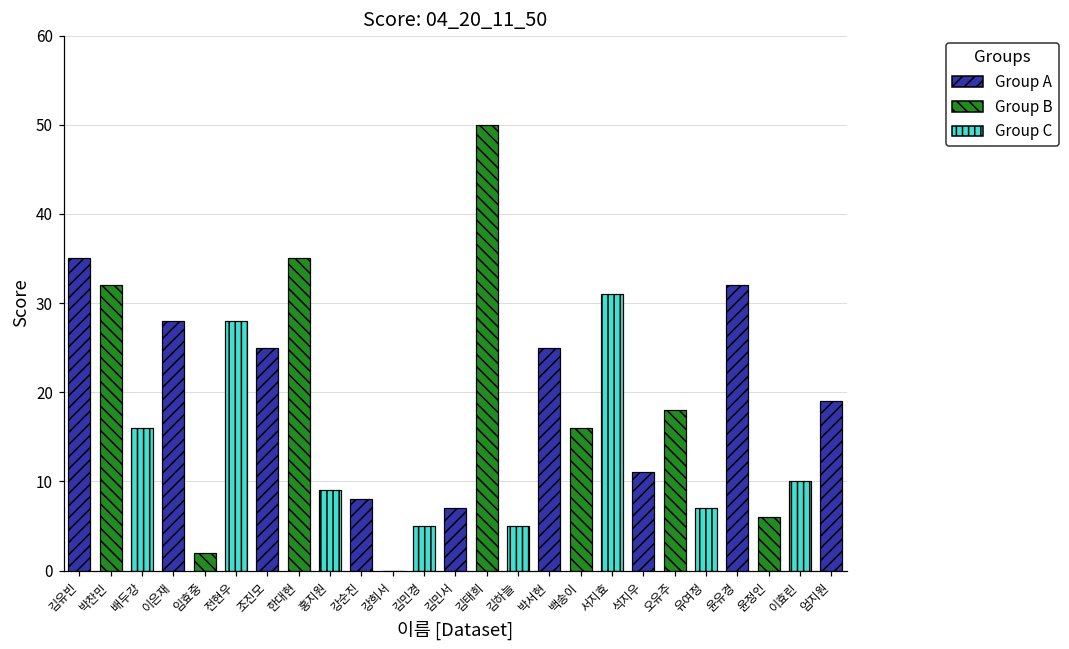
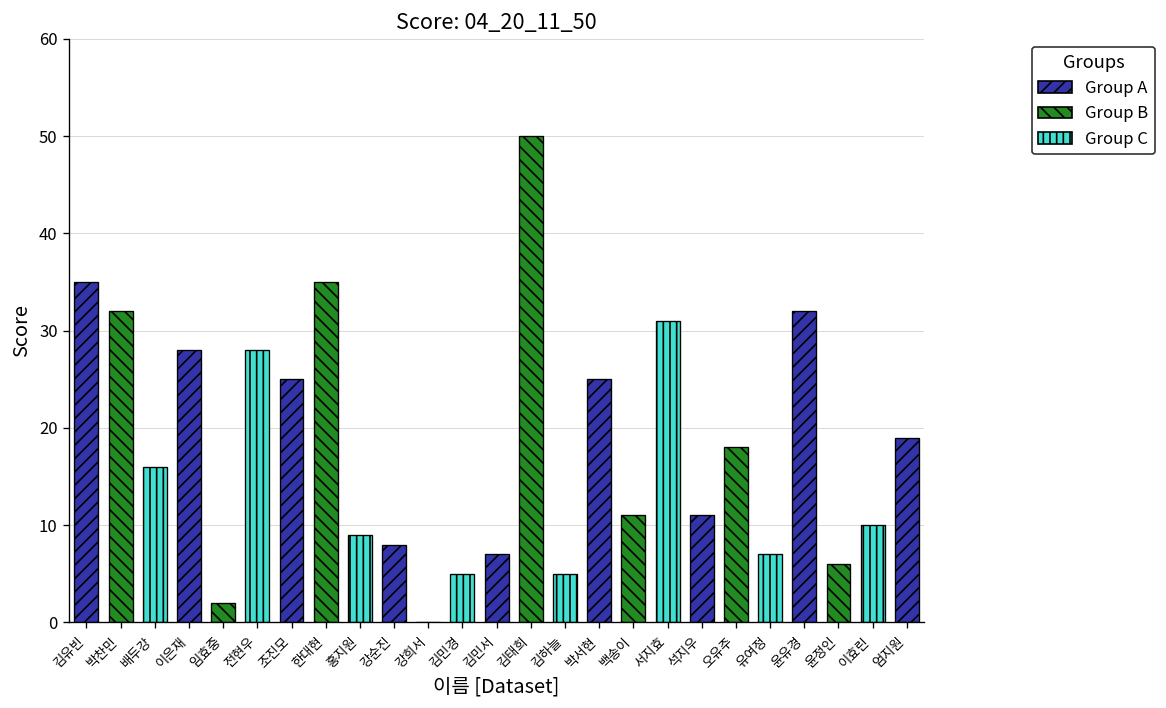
  {
    "김유빈": 35,
    "박찬민": 32,
    "배두강": 16,
    "이은재": 28,
    "임효중": 2,
    "전현우": 28,
    "조진모": 25,
    "한대현": 35,
    "홍지원": 9,
    "강순진": 8,
    "강희서": 0,
    "김민경": 5,
    "김민서": 7,
    "김태희": 50,
    "김하늘": 5,
    "박서현": 25,
-   "백송이": 16,
+   "백송이": 11,
    "서지효": 31,
    "석지우": 11,
    "오유주": 18,
    "유여정": 7,
    "윤유경": 32,
    "윤정인": 6,
    "이효린": 10,
    "엄지원": 19
  }
